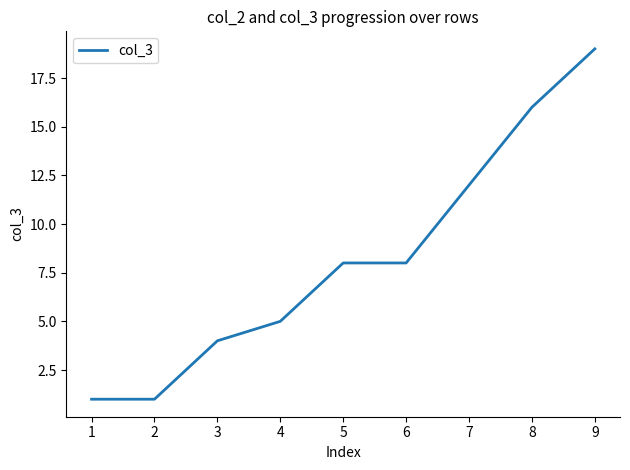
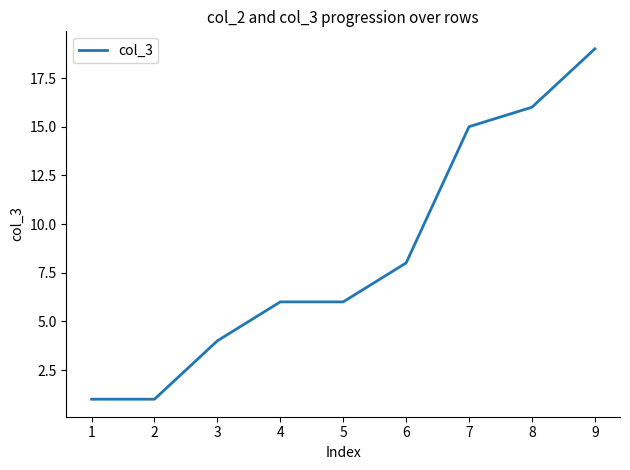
  {
    "1": 1,
    "2": 1,
    "3": 4,
-   "4": 5,
-   "5": 8,
+   "4": 6,
+   "5": 6,
    "6": 8,
-   "7": 12,
+   "7": 15,
    "8": 16,
    "9": 19
  }
